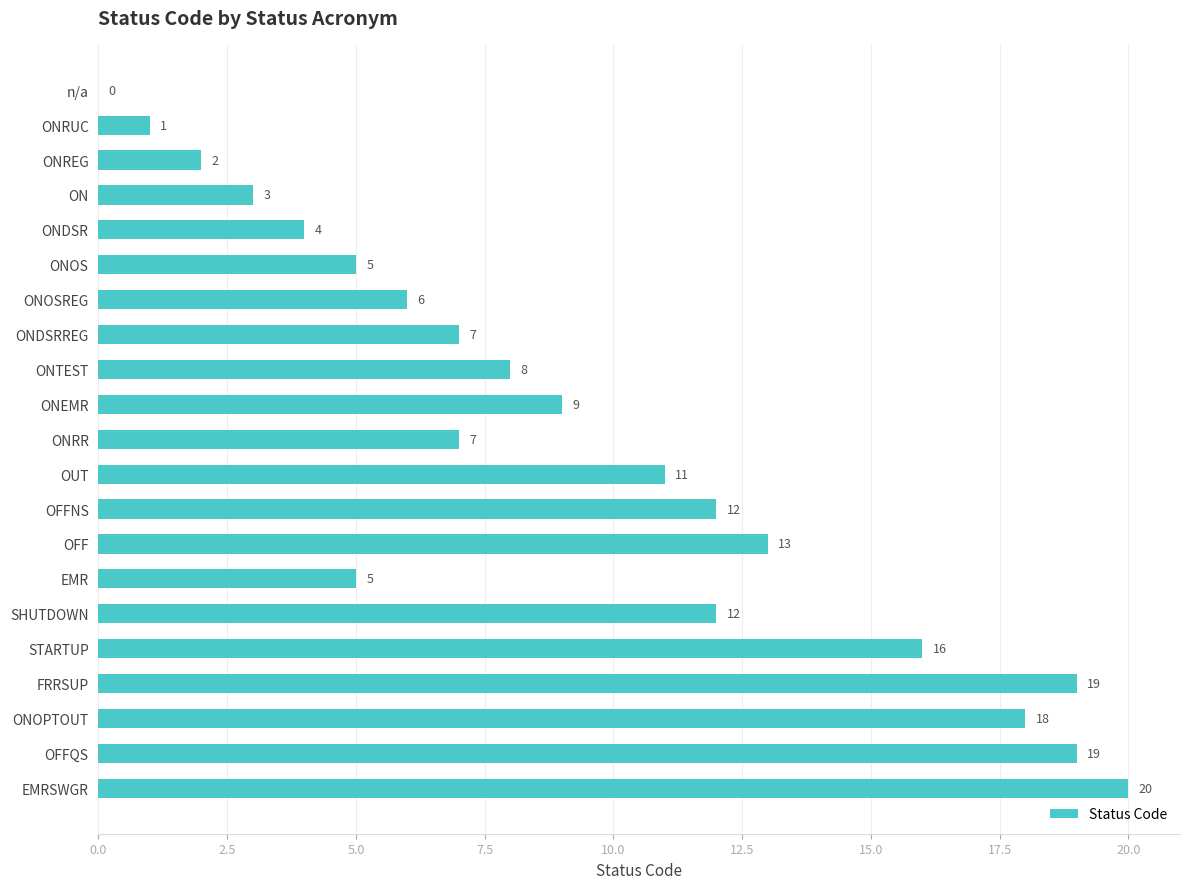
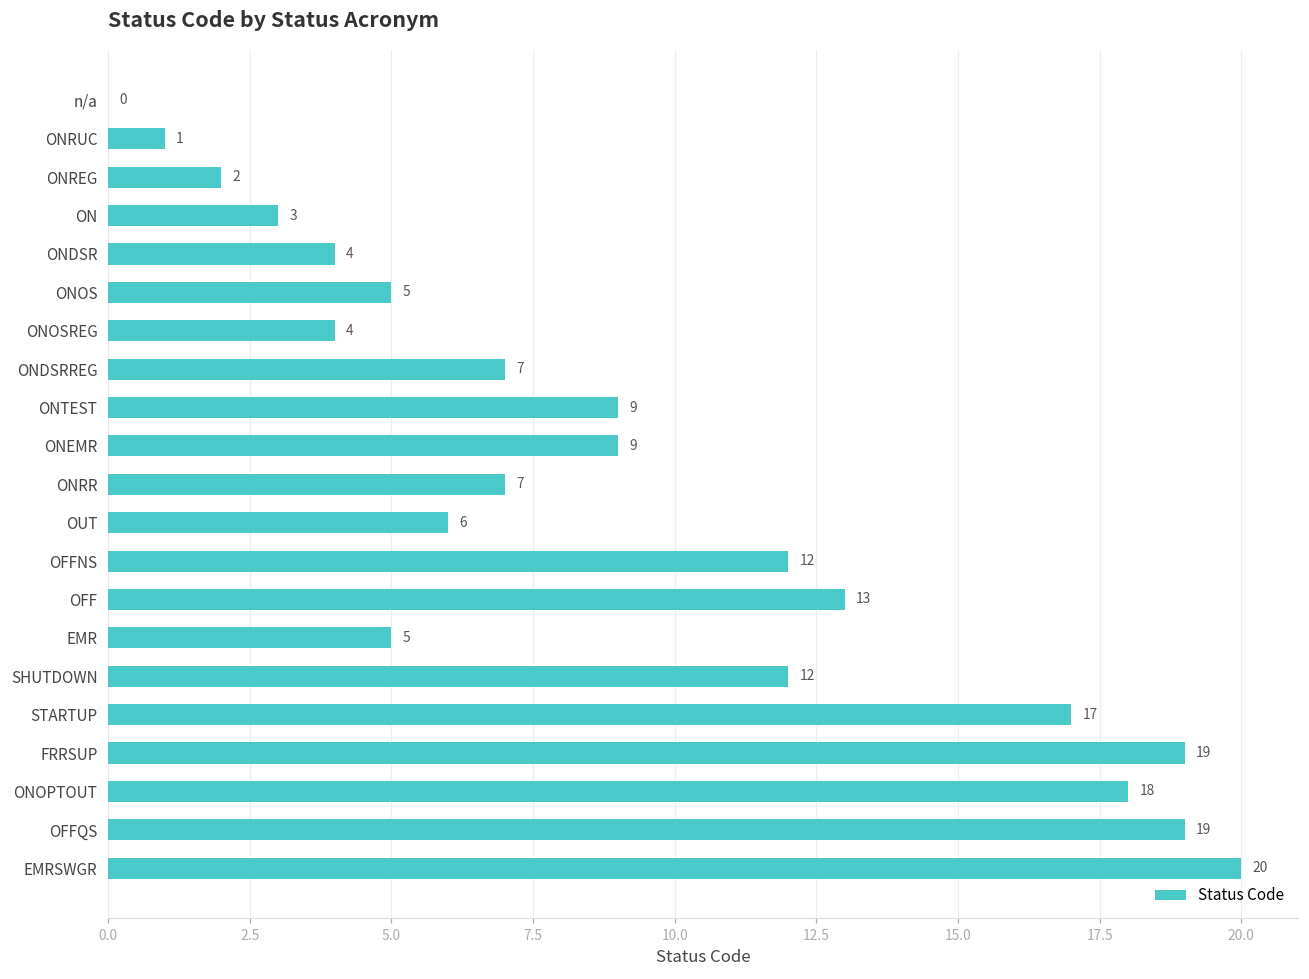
  {
    "n/a": 0,
    "ONRUC": 1,
    "ONREG": 2,
    "ON": 3,
    "ONDSR": 4,
    "ONOS": 5,
-   "ONOSREG": 6,
+   "ONOSREG": 4,
    "ONDSRREG": 7,
-   "ONTEST": 8,
+   "ONTEST": 9,
    "ONEMR": 9,
    "ONRR": 7,
-   "OUT": 11,
+   "OUT": 6,
    "OFFNS": 12,
    "OFF": 13,
    "EMR": 5,
    "SHUTDOWN": 12,
-   "STARTUP": 16,
+   "STARTUP": 17,
    "FRRSUP": 19,
    "ONOPTOUT": 18,
    "OFFQS": 19,
    "EMRSWGR": 20
  }
